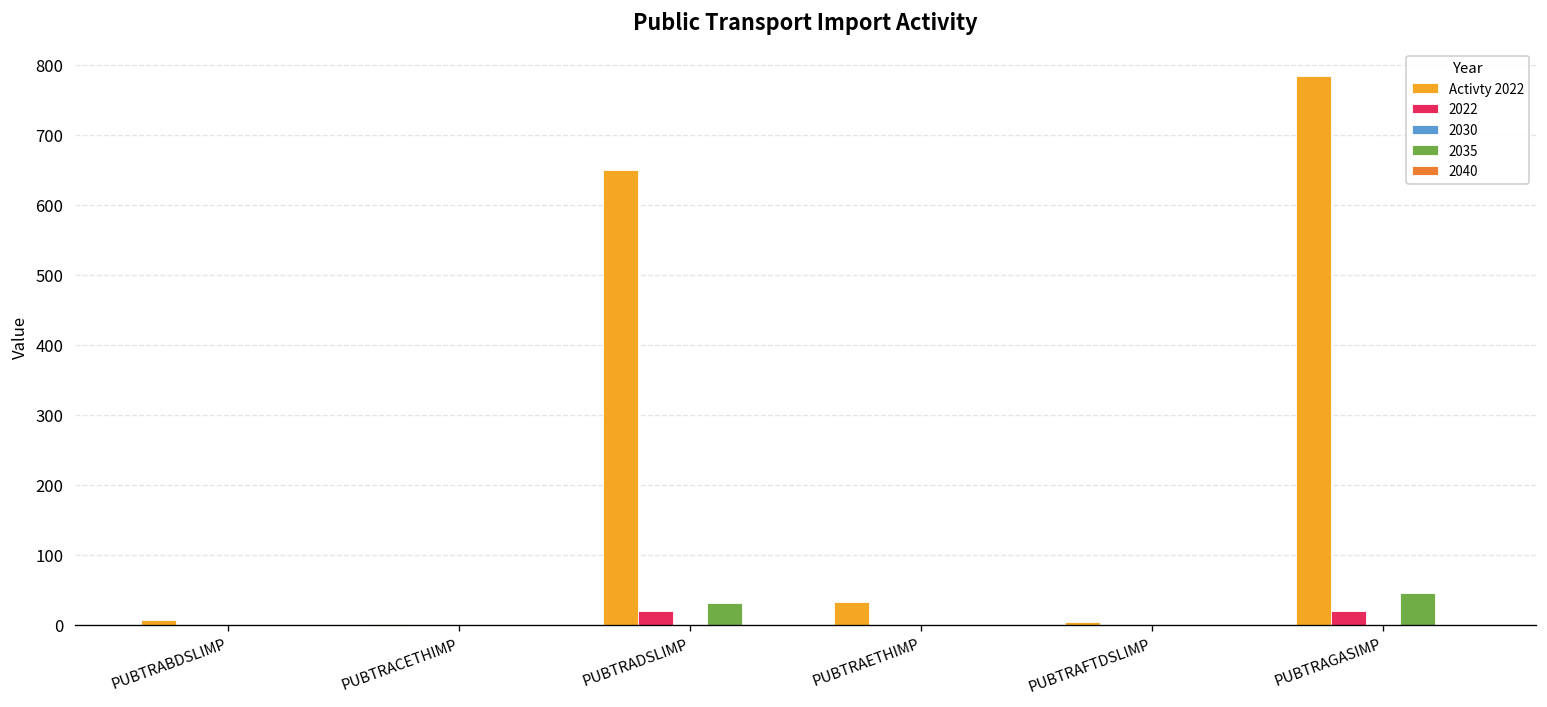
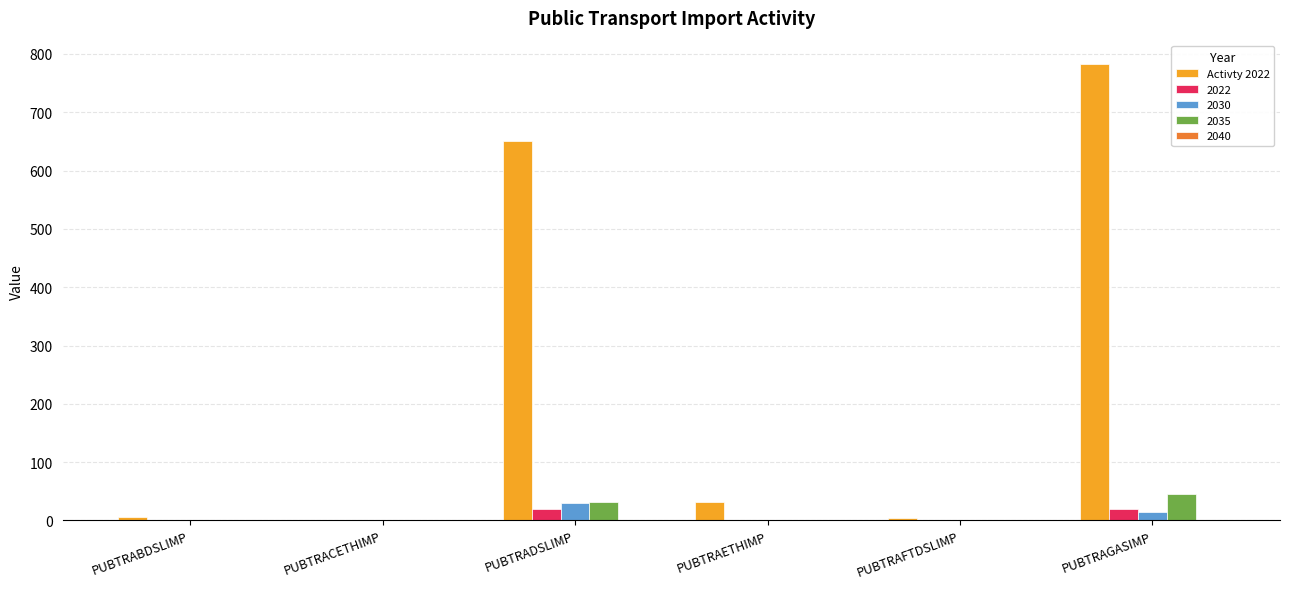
  {
    "2022": {
      "PUBTRADSLIMP": 20,
      "PUBTRAGASIMP": 20
    },
    "2030": {
      "PUBTRABDSLIMP": 0,
      "PUBTRACETHIMP": 0,
-     "PUBTRADSLIMP": 0,
+     "PUBTRADSLIMP": 30,
      "PUBTRAETHIMP": 0,
-     "PUBTRAGASIMP": 0
+     "PUBTRAGASIMP": 10
    },
    "2035": {
      "PUBTRABDSLIMP": 0,
      "PUBTRACETHIMP": 0,
      "PUBTRADSLIMP": 30,
      "PUBTRAETHIMP": 0,
      "PUBTRAGASIMP": 40
    }
  }
